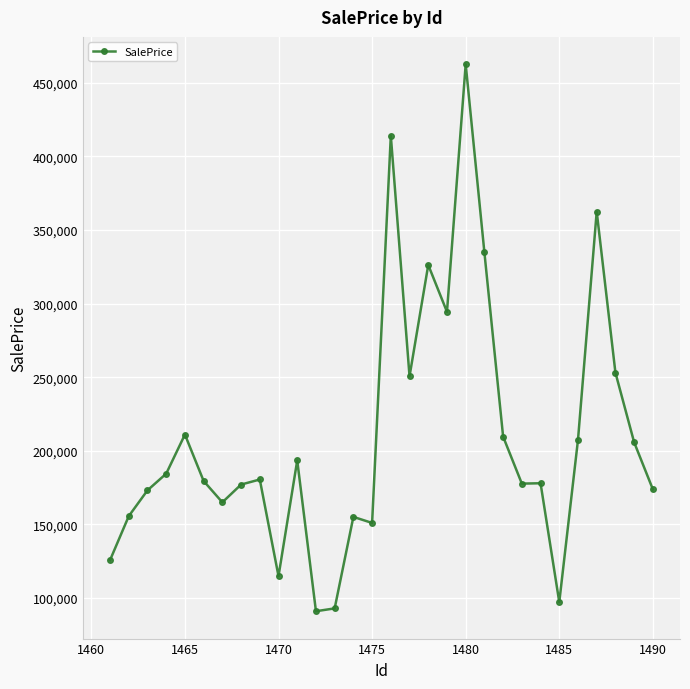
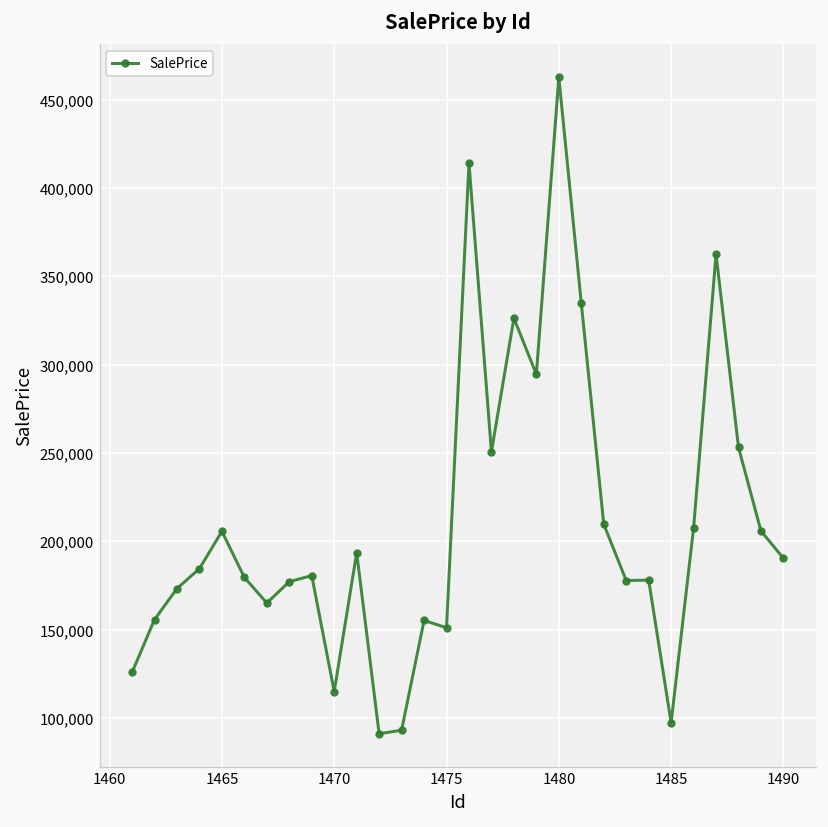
  {
-   "1465": "211,000",
+   "1465": "206,000",
    "1470": "115,000",
    "1475": "151,000",
    "1480": "463,000",
    "1485": "97,000",
-   "1490": "174,000"
+   "1490": "190,000"
  }
